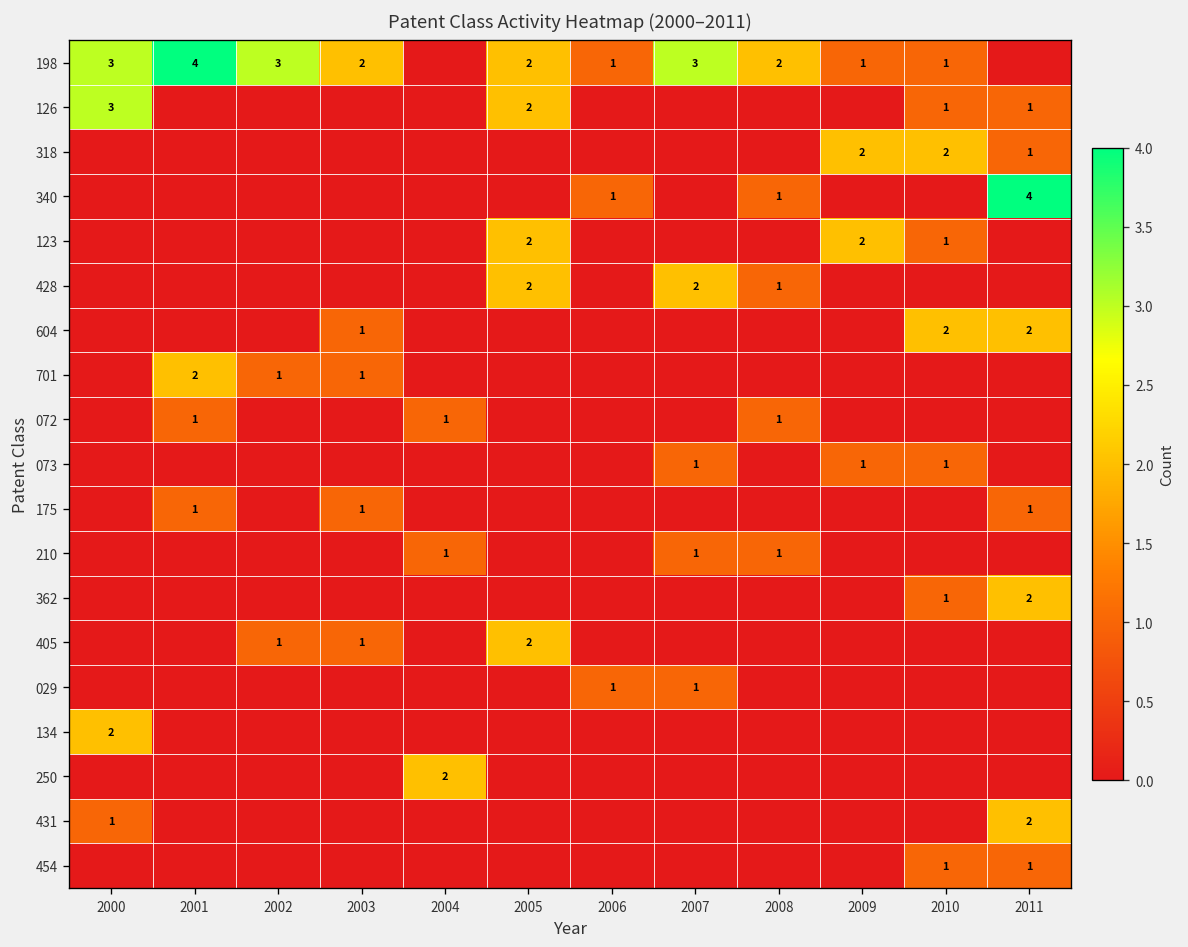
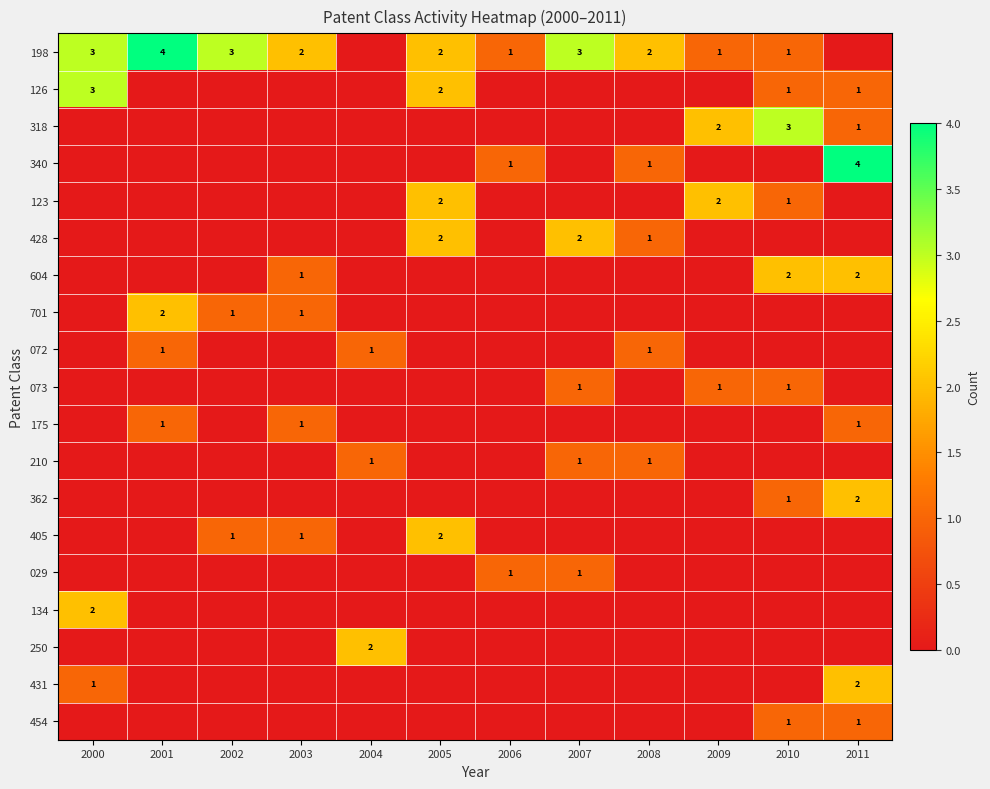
  {
    "198": {
      "2000": 3,
      "2001": 4,
      "2002": 3,
      "2003": 2,
      "2005": 2,
      "2006": 1,
      "2007": 3,
      "2008": 2,
      "2009": 1,
      "2010": 1
    },
    "126": {
      "2000": 3,
      "2005": 2,
      "2010": 1,
      "2011": 1
    },
    "318": {
      "2009": 2,
-     "2010": 2,
+     "2010": 3,
      "2011": 1
    },
    "340": {
      "2006": 1,
      "2008": 1,
      "2011": 4
    },
    "123": {
      "2005": 2,
      "2009": 2,
      "2010": 1
    },
    "428": {
      "2005": 2,
      "2007": 2,
      "2008": 1
    },
    "604": {
      "2003": 1,
      "2010": 2,
      "2011": 2
    },
    "701": {
      "2001": 2,
      "2002": 1,
      "2003": 1
    },
    "072": {
      "2001": 1,
      "2004": 1,
      "2008": 1
    },
    "073": {
      "2007": 1,
      "2009": 1,
      "2010": 1
    },
    "175": {
      "2001": 1,
      "2003": 1,
      "2011": 1
    },
    "210": {
      "2004": 1,
      "2007": 1,
      "2008": 1
    },
    "362": {
      "2010": 1,
      "2011": 2
    },
    "405": {
      "2002": 1,
      "2003": 1,
      "2005": 2
    },
    "029": {
      "2006": 1,
      "2007": 1
    },
    "134": {
      "2000": 2
    },
    "250": {
      "2004": 2
    },
    "431": {
      "2000": 1,
      "2011": 2
    },
    "454": {
      "2010": 1,
      "2011": 1
    }
  }
